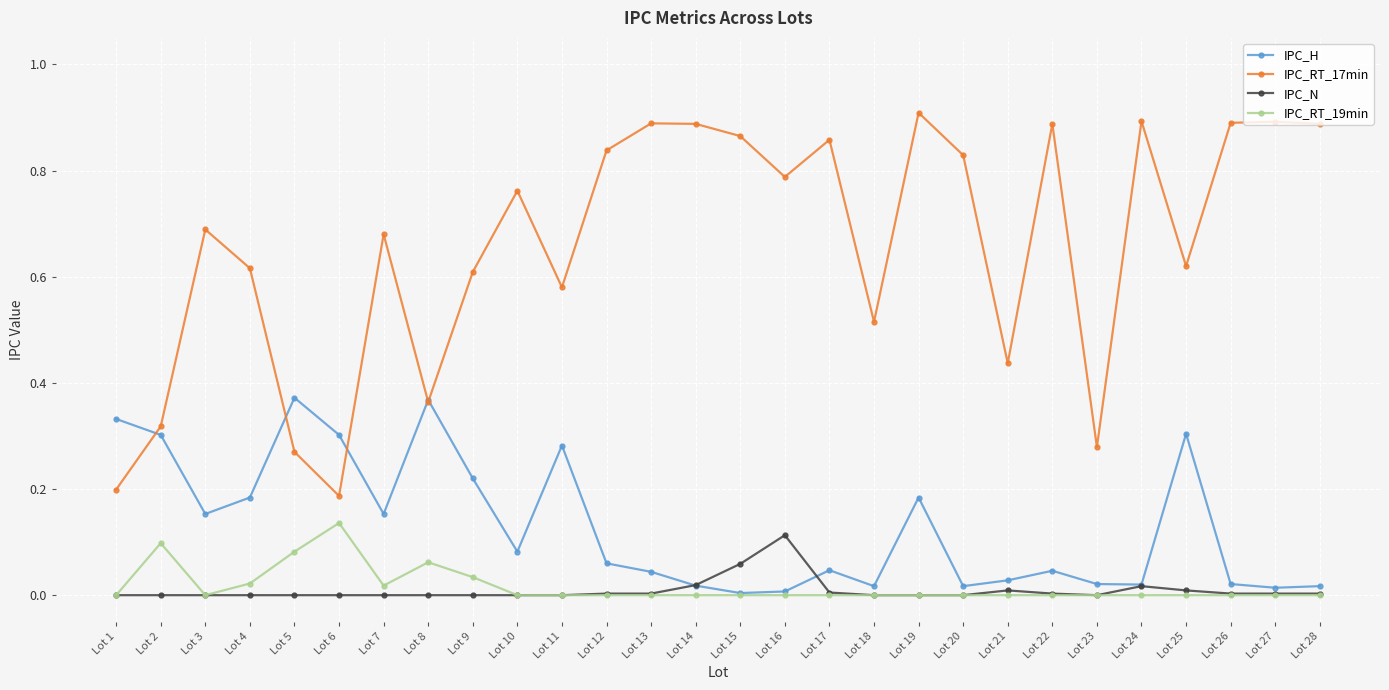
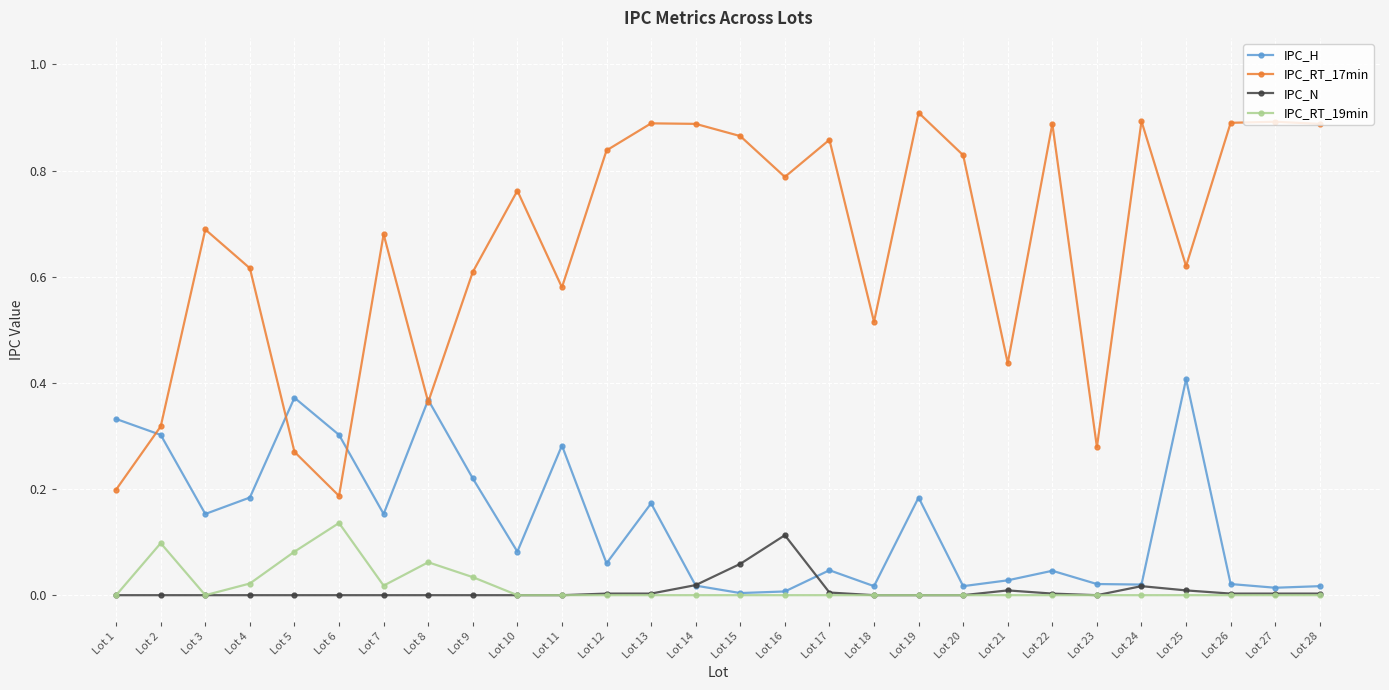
  {
    "IPC_H": {
      "Lot 1": 0.33,
      "Lot 2": 0.30,
      "Lot 3": 0.15,
      "Lot 4": 0.18,
      "Lot 5": 0.37,
      "Lot 6": 0.30,
      "Lot 7": 0.15,
      "Lot 9": 0.22,
      "Lot 10": 0.08,
      "Lot 11": 0.28,
      "Lot 12": 0.06,
-     "Lot 13": 0.04,
+     "Lot 13": 0.17,
      "Lot 16": 0.01,
      "Lot 17": 0.05,
      "Lot 18": 0.02,
      "Lot 19": 0.18,
      "Lot 20": 0.02,
      "Lot 21": 0.03,
      "Lot 22": 0.05,
      "Lot 23": 0.02,
-     "Lot 25": 0.30,
+     "Lot 25": 0.41,
      "Lot 26": 0.02,
      "Lot 27": 0.01,
      "Lot 28": 0.02
    },
    "IPC_RT_17min": {
      "Lot 1": 0.20,
      "Lot 2": 0.32,
      "Lot 3": 0.69,
      "Lot 4": 0.62,
      "Lot 5": 0.27,
      "Lot 6": 0.19,
      "Lot 7": 0.68,
      "Lot 9": 0.61,
      "Lot 10": 0.76,
      "Lot 11": 0.58,
      "Lot 12": 0.84,
      "Lot 13": 0.89,
      "Lot 14": 0.89,
      "Lot 15": 0.87,
      "Lot 16": 0.79,
      "Lot 17": 0.86,
      "Lot 18": 0.52,
      "Lot 19": 0.91,
      "Lot 20": 0.83,
      "Lot 21": 0.44,
      "Lot 22": 0.89,
      "Lot 23": 0.28,
      "Lot 24": 0.89,
      "Lot 25": 0.62,
      "Lot 26": 0.89
    },
    "IPC_N": {
      "Lot 2": 0.00,
      "Lot 4": 0.00,
      "Lot 5": 0.00,
      "Lot 6": 0.00,
      "Lot 7": 0.00,
      "Lot 8": 0.00,
      "Lot 9": 0.00,
      "Lot 15": 0.06,
      "Lot 16": 0.11,
      "Lot 17": 0.01,
      "Lot 21": 0.01,
      "Lot 25": 0.01
    },
    "IPC_RT_19min": {
      "Lot 2": 0.10,
      "Lot 4": 0.02,
      "Lot 5": 0.08,
      "Lot 6": 0.14,
      "Lot 7": 0.02,
      "Lot 8": 0.06,
      "Lot 9": 0.03,
      "Lot 14": 0.00,
      "Lot 16": 0.00,
      "Lot 17": 0.00,
      "Lot 21": 0.00,
      "Lot 24": 0.00,
      "Lot 25": 0.00
    }
  }
